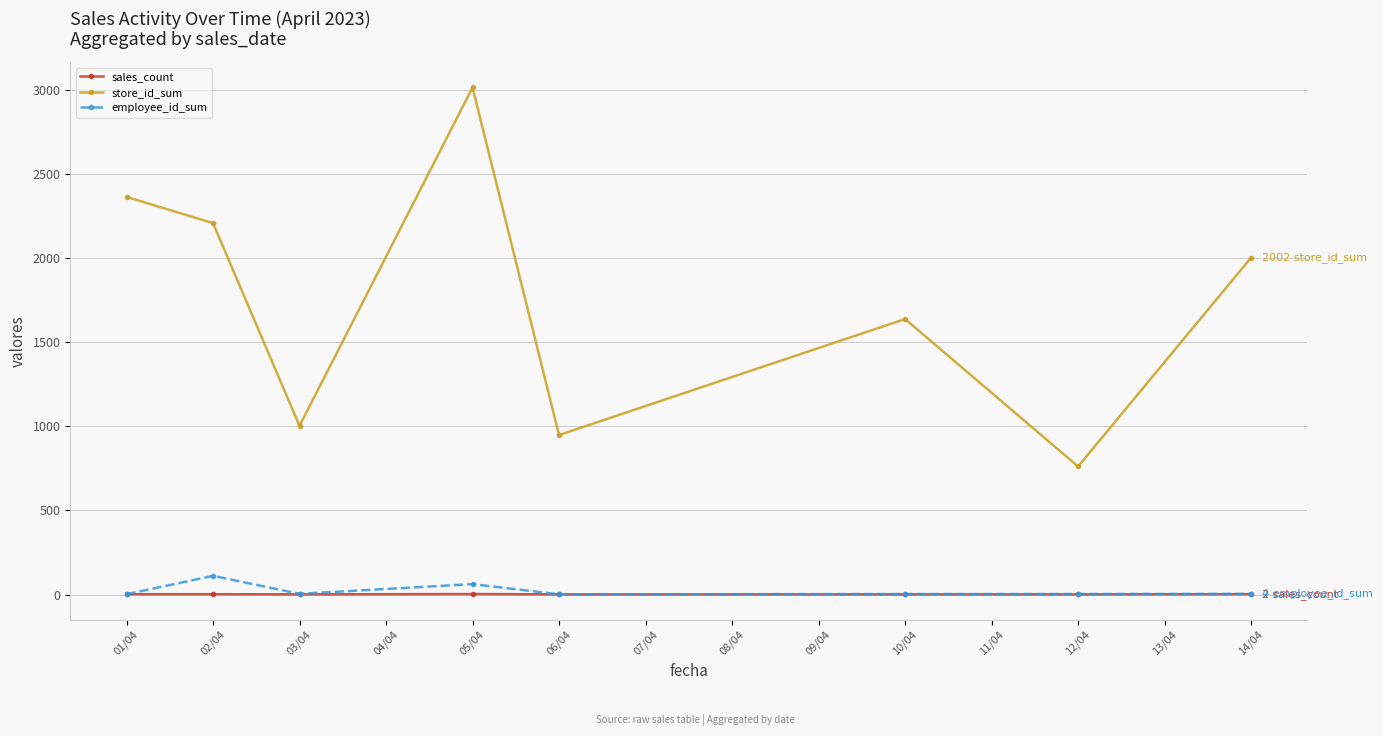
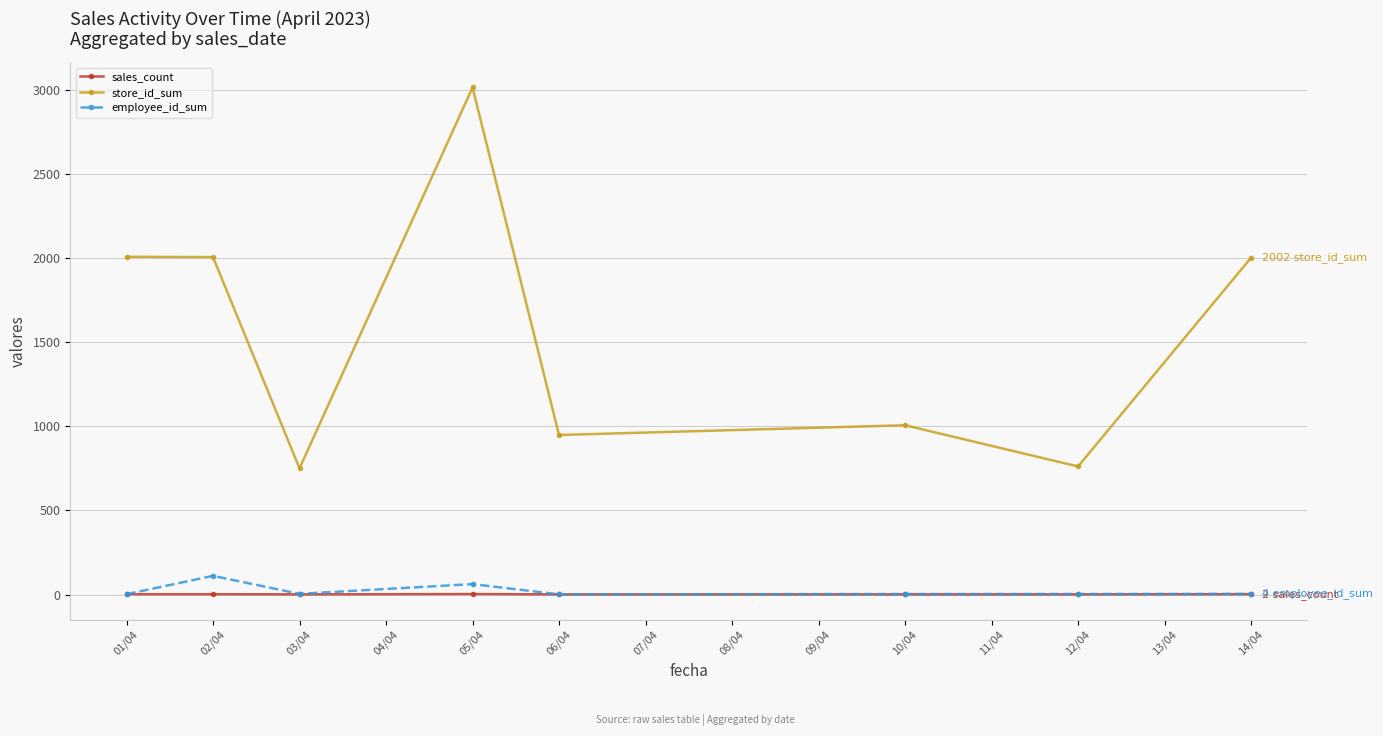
  {
    "sales_count": {
      "02/04": 0,
      "05/04": 0
    },
    "store_id_sum": {
-     "01/04": 2360,
-     "02/04": 2210,
-     "03/04": 1000,
+     "01/04": 2010,
+     "02/04": 2010,
+     "03/04": 750,
      "05/04": 3010,
      "06/04": 950,
-     "10/04": 1640,
+     "10/04": 1010,
      "12/04": 760
    },
    "employee_id_sum": {
      "02/04": 110,
      "05/04": 60
    }
  }
